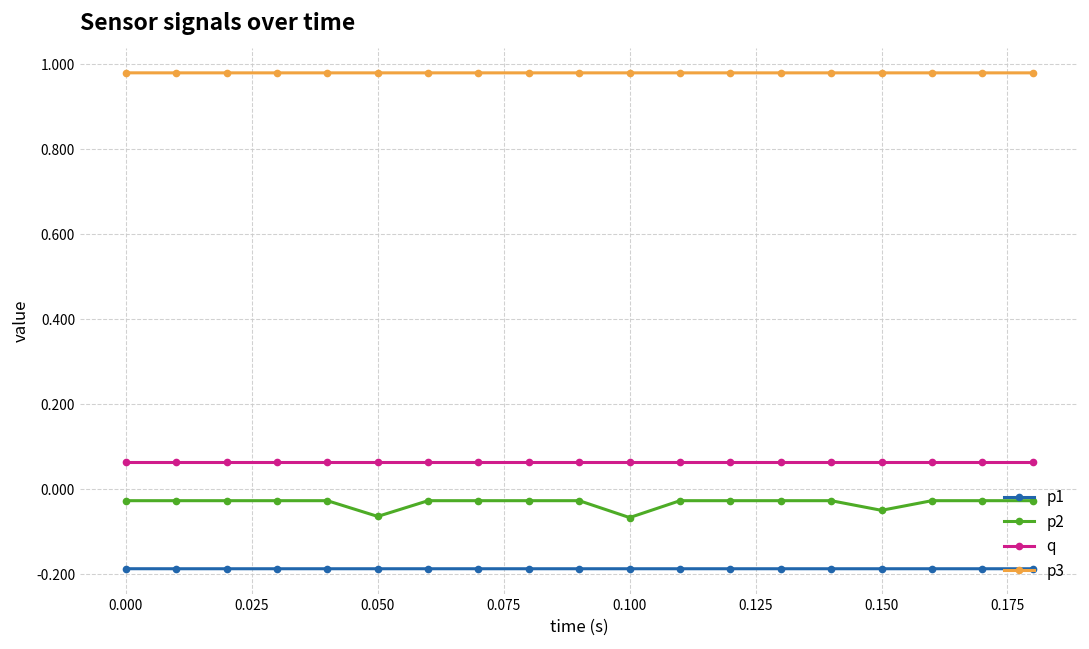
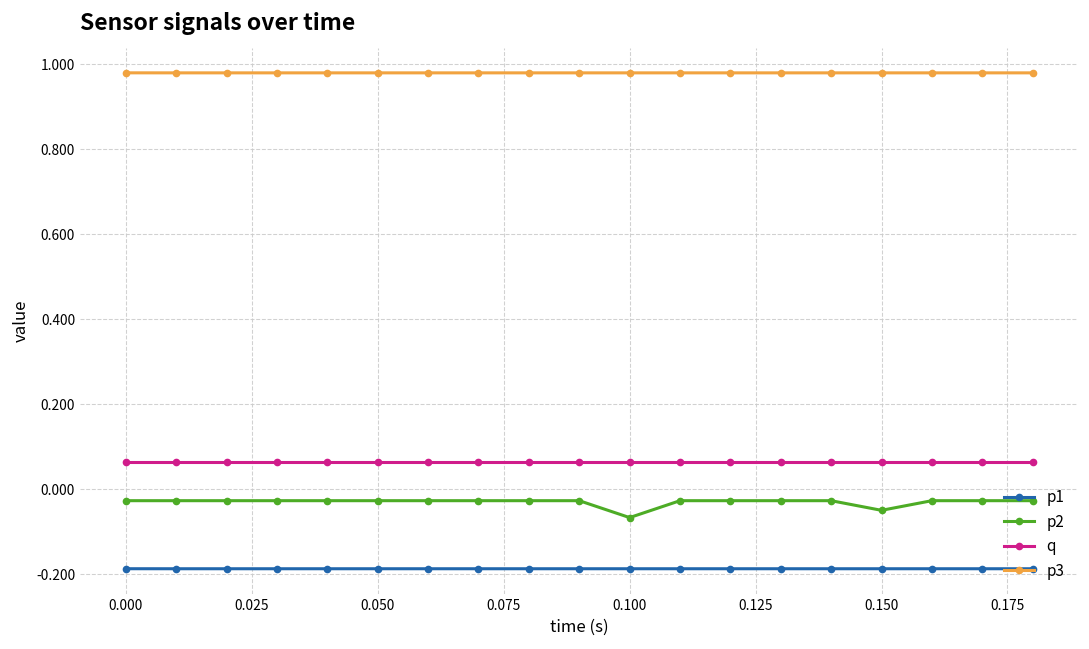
  {
    "p1": {
      "0.000": -0.19,
      "0.050": -0.19,
      "0.100": -0.19,
      "0.150": -0.19
    },
    "p2": {
      "0.000": -0.03,
-     "0.050": -0.06,
+     "0.050": -0.03,
      "0.100": -0.07,
      "0.150": -0.05
    },
    "q": {
      "0.000": 0.06,
      "0.050": 0.06,
      "0.100": 0.06,
      "0.150": 0.06
    },
    "p3": {
      "0.000": 0.98,
      "0.050": 0.98,
      "0.100": 0.98,
      "0.150": 0.98
    }
  }
